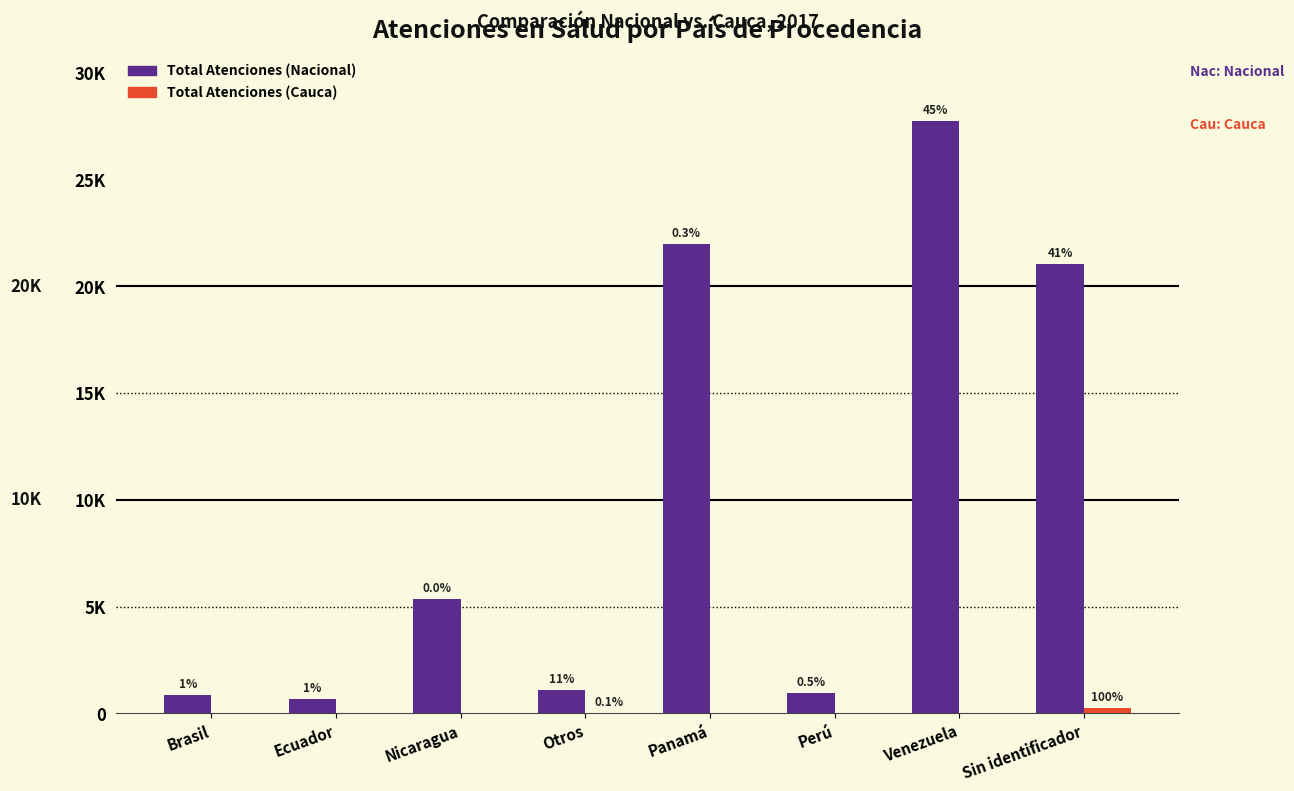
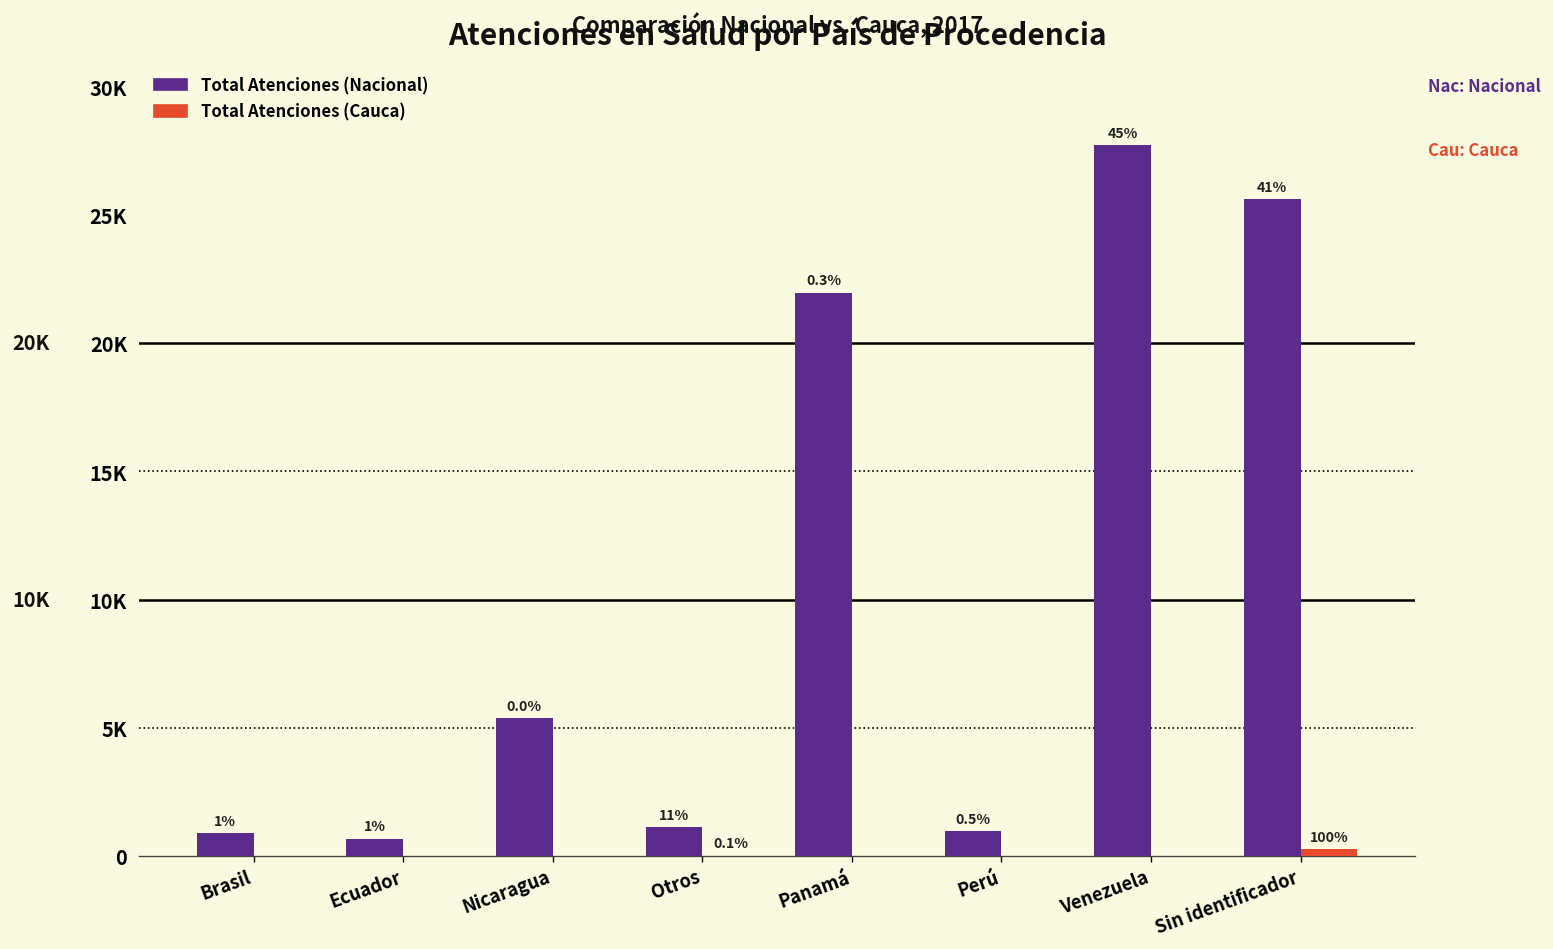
  {
    "Total Atenciones (Nacional)": {
-     "Sin identificador": 21000
+     "Sin identificador": 25600
    },
    "Total Atenciones (Cauca)": {
      "Brasil": 0,
      "Ecuador": 0,
      "Nicaragua": 0,
      "Panamá": 0,
      "Perú": 0,
      "Venezuela": 0
    }
  }
